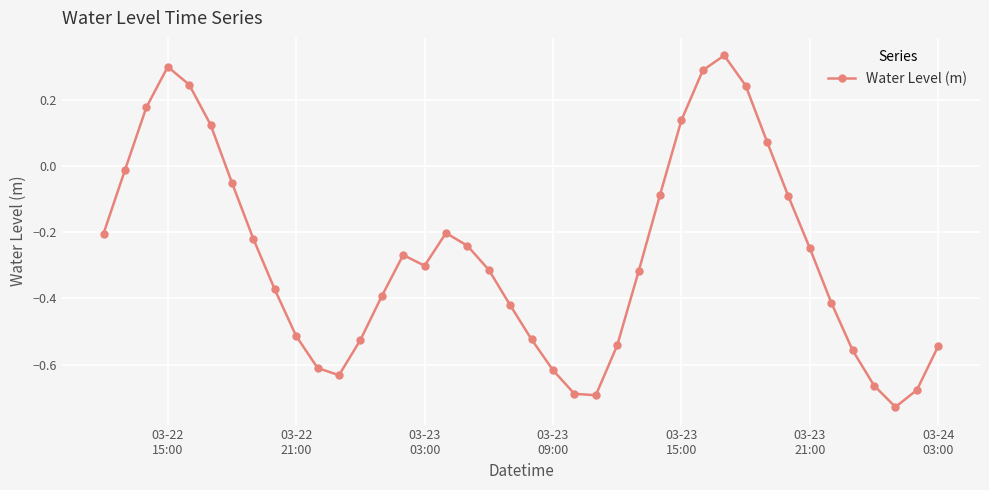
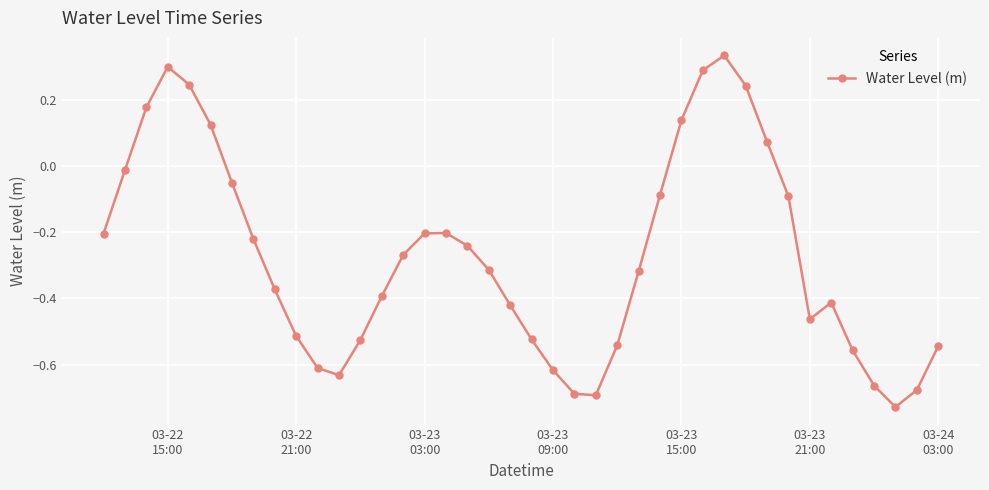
  {
    "03-22 15:00": 0.30,
    "03-22 21:00": -0.51,
-   "03-23 03:00": -0.30,
+   "03-23 03:00": -0.20,
    "03-23 09:00": -0.62,
    "03-23 15:00": 0.14,
-   "03-23 21:00": -0.25,
+   "03-23 21:00": -0.46,
    "03-24 03:00": -0.54
  }
